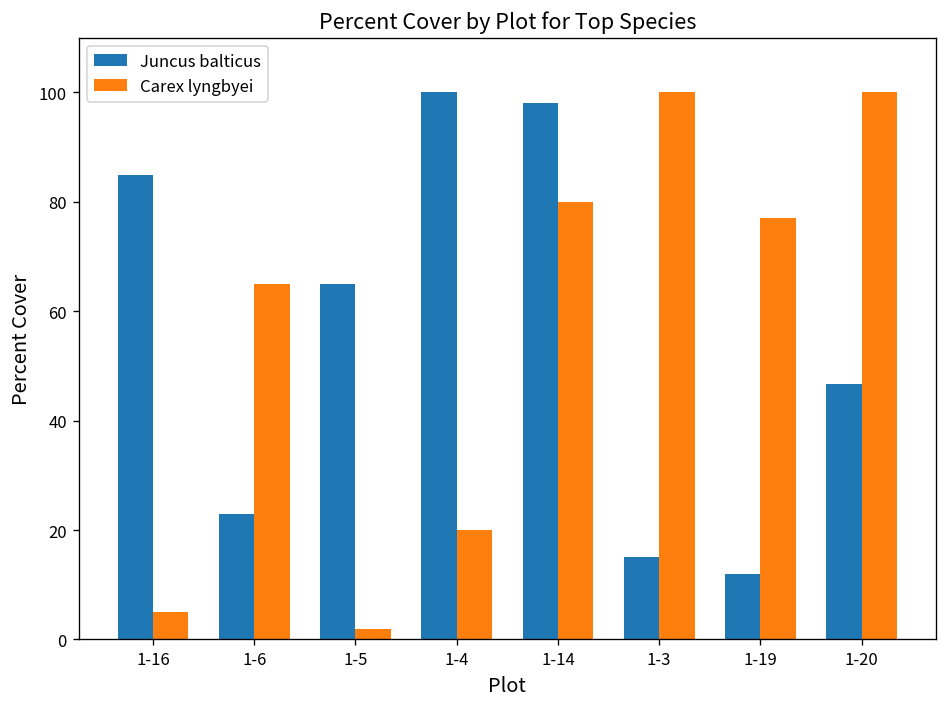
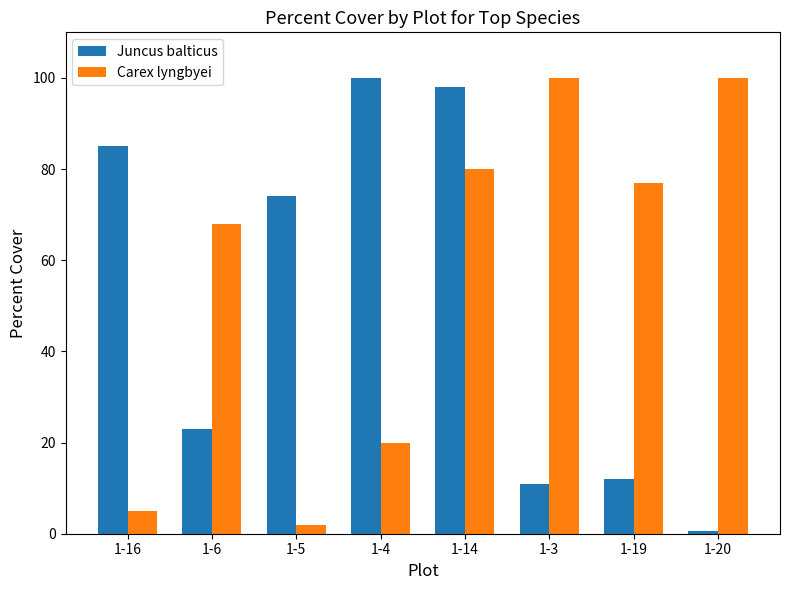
  {
    "Juncus balticus": {
      "1-16": 85,
      "1-6": 23,
-     "1-5": 65,
+     "1-5": 74,
      "1-4": 100,
      "1-14": 98,
-     "1-3": 15,
+     "1-3": 11,
      "1-19": 12,
-     "1-20": 47
+     "1-20": 1
    },
    "Carex lyngbyei": {
      "1-16": 5,
-     "1-6": 65,
+     "1-6": 68,
      "1-5": 2,
      "1-4": 20,
      "1-14": 80,
      "1-3": 100,
      "1-19": 77,
      "1-20": 100
    }
  }
